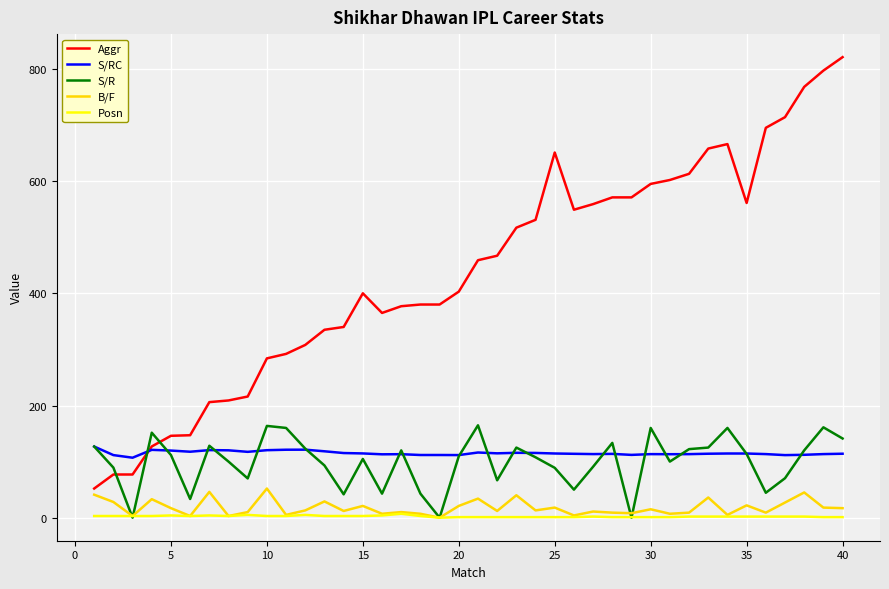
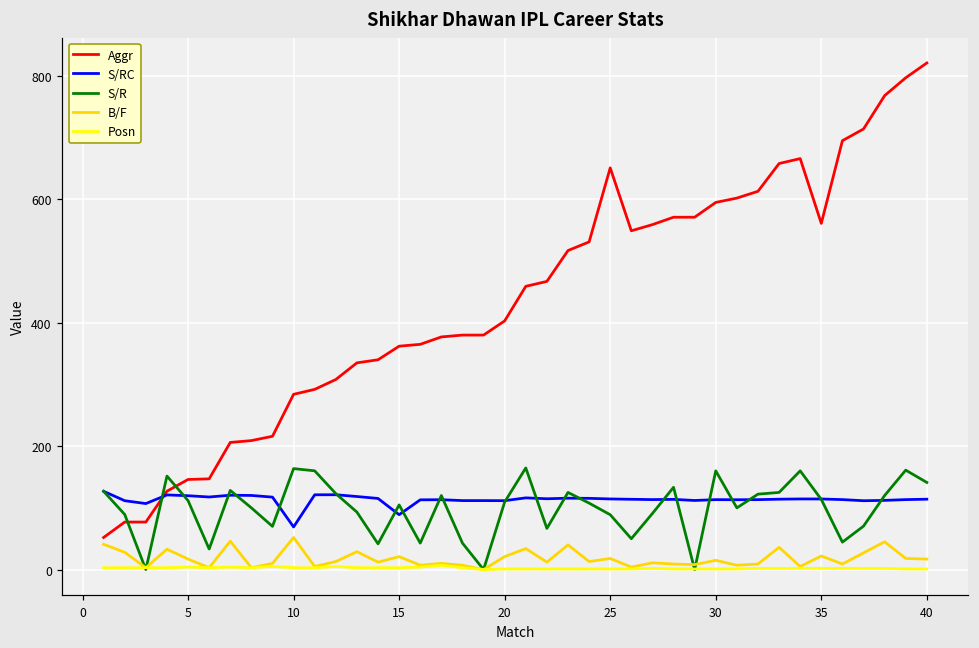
  {
    "Aggr": {
      "5": 150,
      "10": 280,
-     "15": 400,
+     "15": 360,
      "20": 400,
      "25": 650,
      "30": 600,
      "35": 560,
      "40": 820
    },
    "S/RC": {
      "5": 120,
-     "10": 120,
-     "15": 110,
+     "10": 70,
+     "15": 90,
      "25": 110,
      "30": 110,
      "40": 110
    },
    "S/R": {
      "5": 110,
      "10": 160,
      "15": 100,
      "25": 90,
      "30": 160,
      "40": 140
    }
  }
